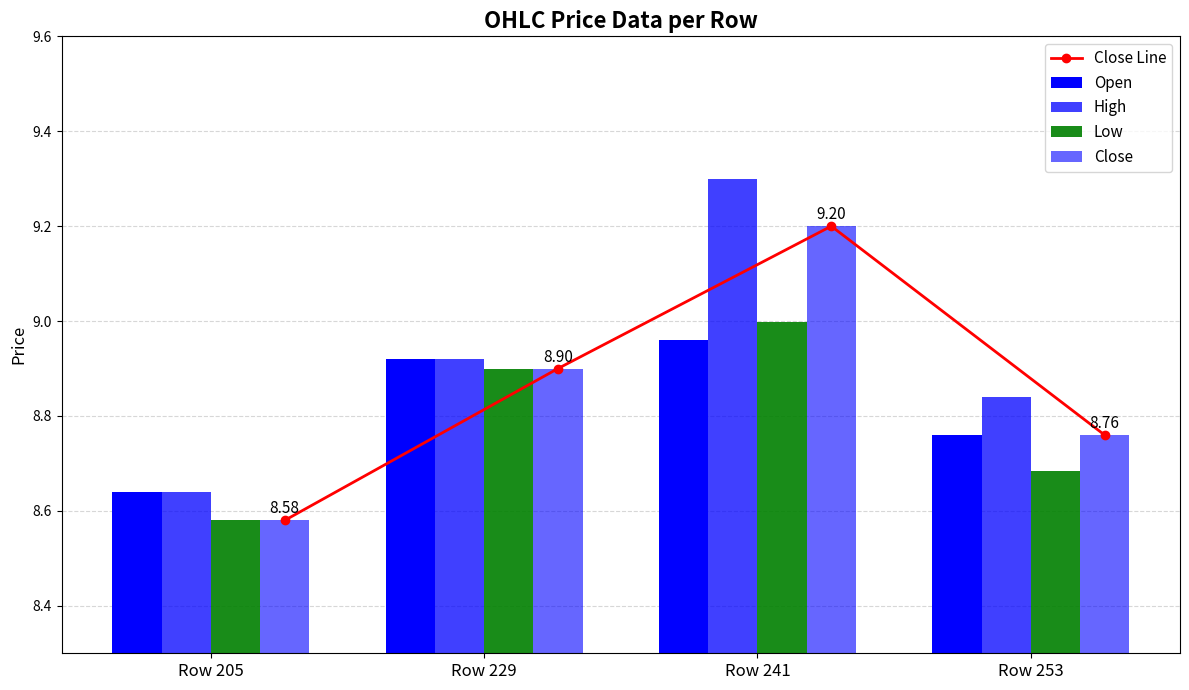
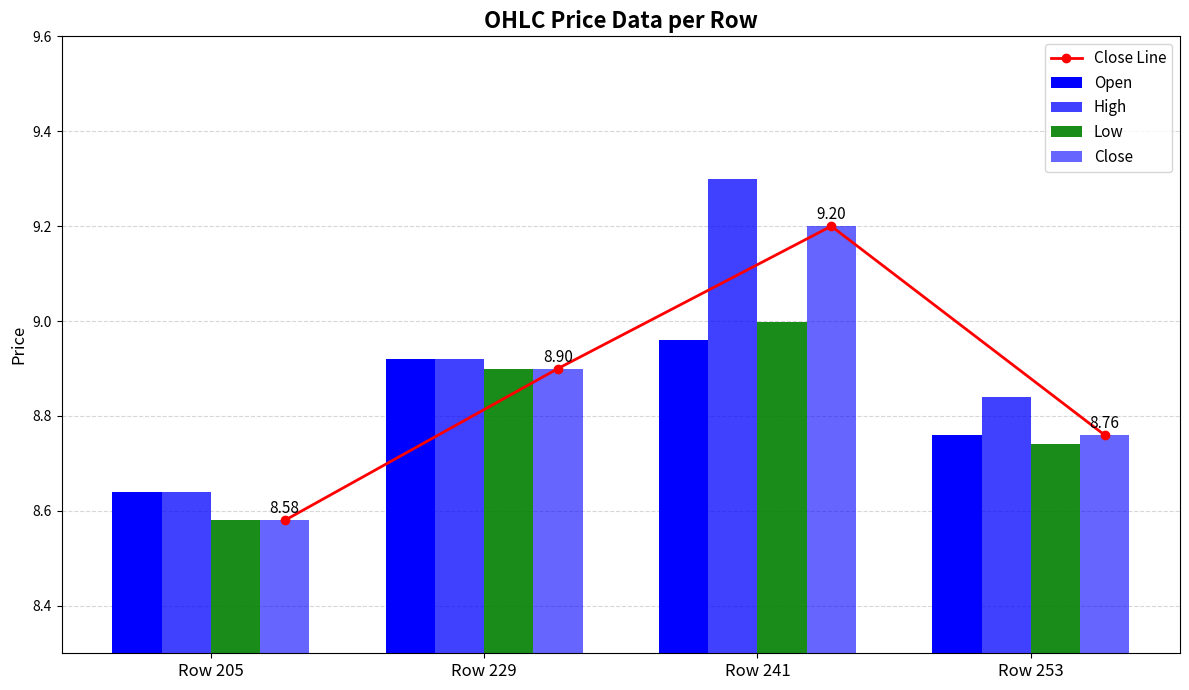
  {
    "Low": {
      "Row 205": 8.58,
      "Row 229": 8.90,
      "Row 241": 9.00,
-     "Row 253": 8.68
+     "Row 253": 8.74
    }
  }
